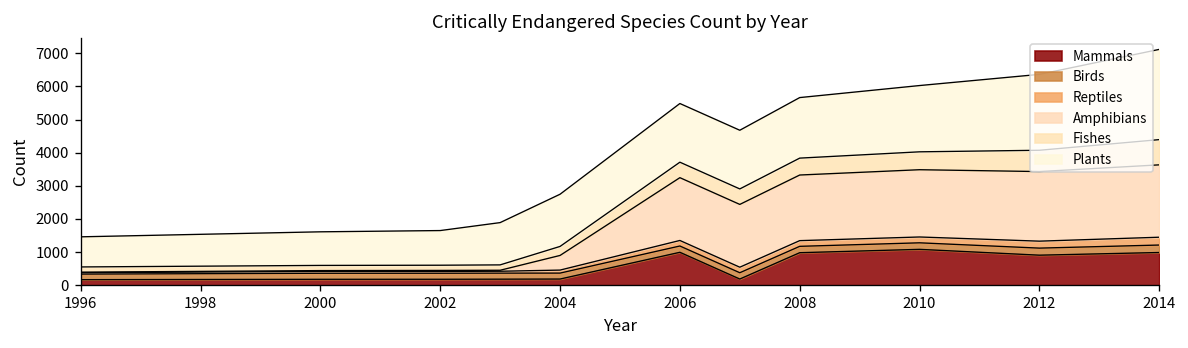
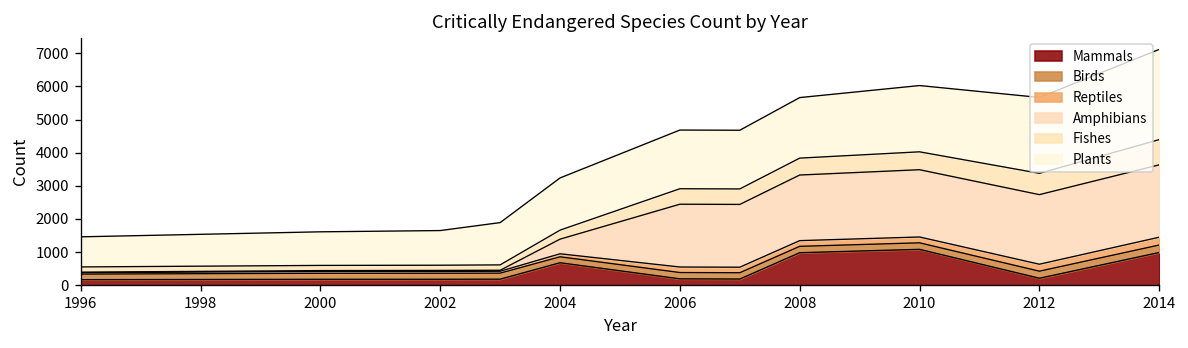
  {
    "Mammals": {
      "1996": 200,
      "2000": 200,
      "2002": 200,
-     "2004": 200,
-     "2006": 1000,
+     "2004": 700,
+     "2006": 200,
      "2008": 1000,
      "2010": 1100,
-     "2012": 900,
+     "2012": 200,
      "2014": 1000
    }
  }
